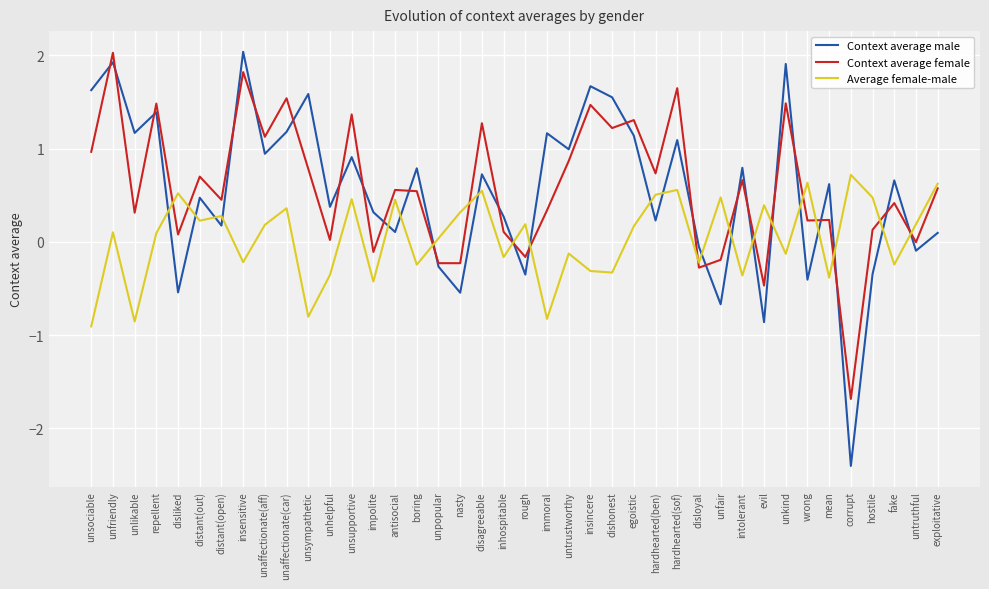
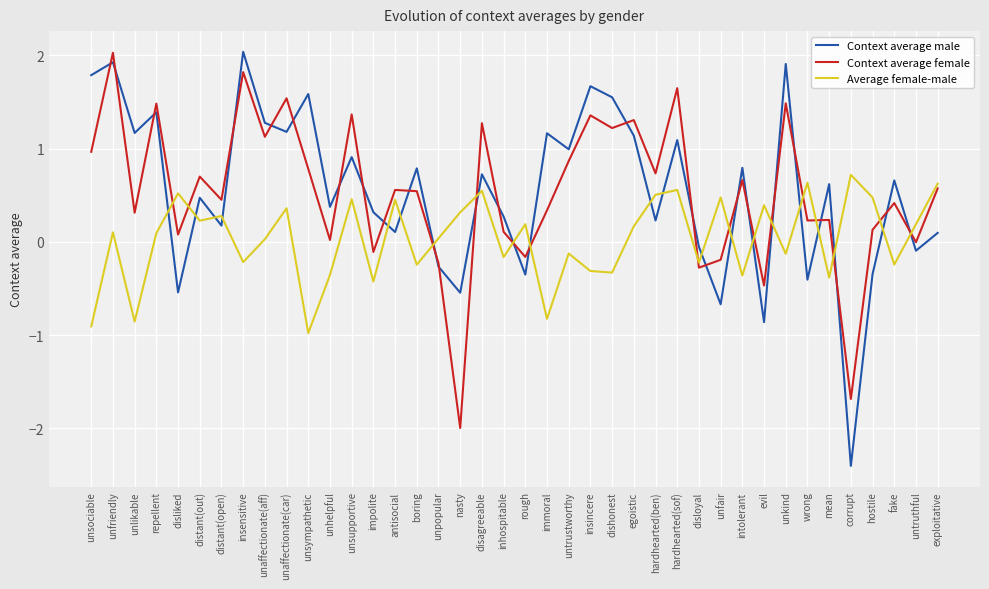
  {
    "Context average male": {
-     "unsociable": 1.6,
+     "unsociable": 1.8,
      "unfriendly": 1.9,
      "unlikable": 1.2,
      "repellent": 1.4,
      "disliked": -0.5,
      "distant(out)": 0.5,
      "distant(open)": 0.2,
      "insensitive": 2.0,
-     "unaffectionate(aff)": 0.9,
+     "unaffectionate(aff)": 1.3,
      "unaffectionate(car)": 1.2,
      "unsympathetic": 1.6,
      "unhelpful": 0.4,
      "unsupportive": 0.9,
      "impolite": 0.3,
      "antisocial": 0.1,
      "boring": 0.8,
      "unpopular": -0.3,
      "nasty": -0.5,
      "disagreeable": 0.7,
      "inhospitable": 0.3,
      "rough": -0.4,
      "immoral": 1.2,
      "untrustworthy": 1.0,
      "insincere": 1.7,
      "dishonest": 1.6,
      "egoistic": 1.1,
      "hardhearted(ben)": 0.2,
      "hardhearted(sof)": 1.1,
      "disloyal": -0.1,
      "unfair": -0.7,
      "intolerant": 0.8,
      "evil": -0.9,
      "unkind": 1.9,
      "wrong": -0.4,
      "mean": 0.6,
      "corrupt": -2.4,
      "hostile": -0.3,
      "fake": 0.7,
      "untruthful": -0.1,
      "exploitative": 0.1
    },
    "Context average female": {
      "unsociable": 1.0,
      "unfriendly": 2.0,
      "unlikable": 0.3,
      "repellent": 1.5,
      "disliked": 0.1,
      "distant(out)": 0.7,
      "distant(open)": 0.5,
      "insensitive": 1.8,
      "unaffectionate(aff)": 1.1,
      "unaffectionate(car)": 1.5,
      "unsympathetic": 0.8,
      "unhelpful": 0.0,
      "unsupportive": 1.4,
      "impolite": -0.1,
      "antisocial": 0.6,
      "boring": 0.5,
      "unpopular": -0.2,
-     "nasty": -0.2,
+     "nasty": -2.0,
      "disagreeable": 1.3,
      "inhospitable": 0.1,
      "rough": -0.2,
      "immoral": 0.3,
      "untrustworthy": 0.9,
-     "insincere": 1.5,
+     "insincere": 1.4,
      "dishonest": 1.2,
      "egoistic": 1.3,
      "hardhearted(ben)": 0.7,
      "hardhearted(sof)": 1.6,
      "disloyal": -0.3,
      "unfair": -0.2,
      "intolerant": 0.7,
      "evil": -0.5,
      "unkind": 1.5,
      "wrong": 0.2,
      "mean": 0.2,
      "corrupt": -1.7,
      "hostile": 0.1,
      "fake": 0.4,
      "untruthful": 0.0,
      "exploitative": 0.6
    },
    "Average female-male": {
      "unsociable": -0.9,
      "unfriendly": 0.1,
      "unlikable": -0.9,
      "repellent": 0.1,
      "disliked": 0.5,
      "distant(out)": 0.2,
      "distant(open)": 0.3,
      "insensitive": -0.2,
-     "unaffectionate(aff)": 0.2,
+     "unaffectionate(aff)": 0.0,
      "unaffectionate(car)": 0.4,
-     "unsympathetic": -0.8,
+     "unsympathetic": -1.0,
      "unhelpful": -0.4,
      "unsupportive": 0.5,
      "impolite": -0.4,
      "antisocial": 0.5,
      "boring": -0.2,
      "unpopular": 0.0,
      "nasty": 0.3,
      "disagreeable": 0.5,
      "inhospitable": -0.2,
      "rough": 0.2,
      "immoral": -0.8,
      "untrustworthy": -0.1,
      "insincere": -0.3,
      "dishonest": -0.3,
      "egoistic": 0.2,
      "hardhearted(ben)": 0.5,
      "hardhearted(sof)": 0.6,
      "disloyal": -0.2,
      "unfair": 0.5,
      "intolerant": -0.4,
      "evil": 0.4,
      "unkind": -0.1,
      "wrong": 0.6,
      "mean": -0.4,
      "corrupt": 0.7,
      "hostile": 0.5,
      "fake": -0.2,
      "untruthful": 0.2,
      "exploitative": 0.6
    }
  }
